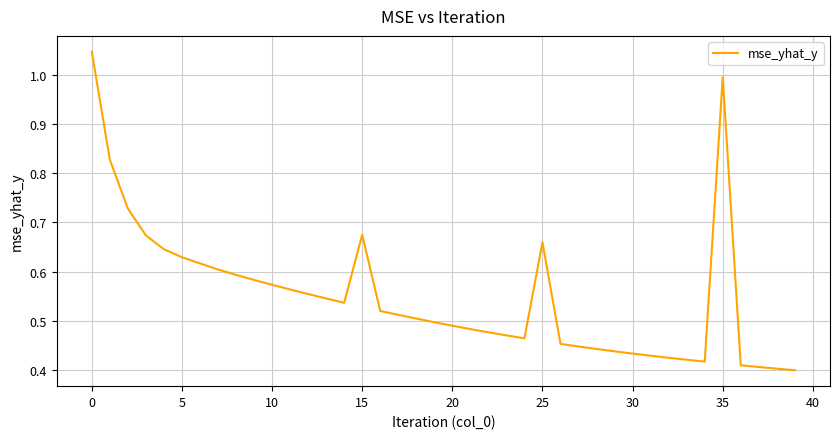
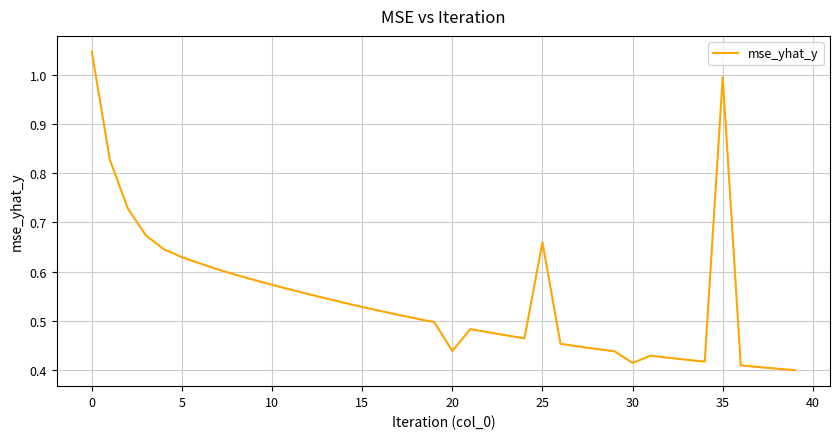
  {
    "0": 1.05,
    "5": 0.63,
    "10": 0.57,
-   "15": 0.68,
-   "20": 0.49,
+   "15": 0.53,
+   "20": 0.44,
    "25": 0.66,
-   "30": 0.43,
+   "30": 0.41,
    "35": 0.99
  }
